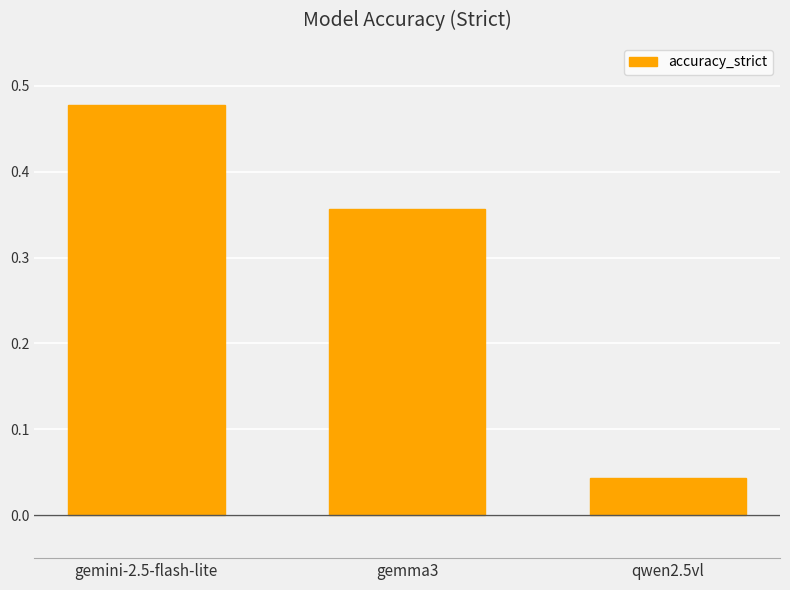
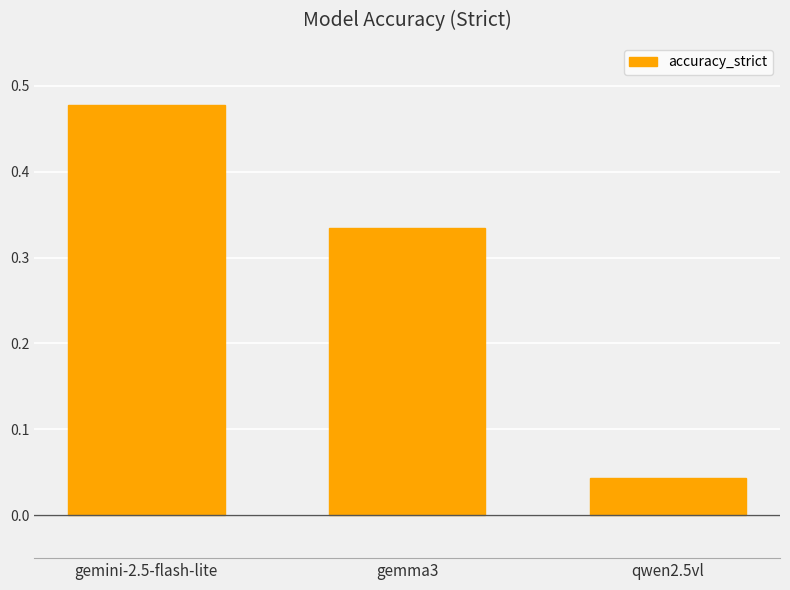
  {
    "gemini-2.5-flash-lite": 0.48,
-   "gemma3": 0.36,
+   "gemma3": 0.33,
    "qwen2.5vl": 0.04
  }
